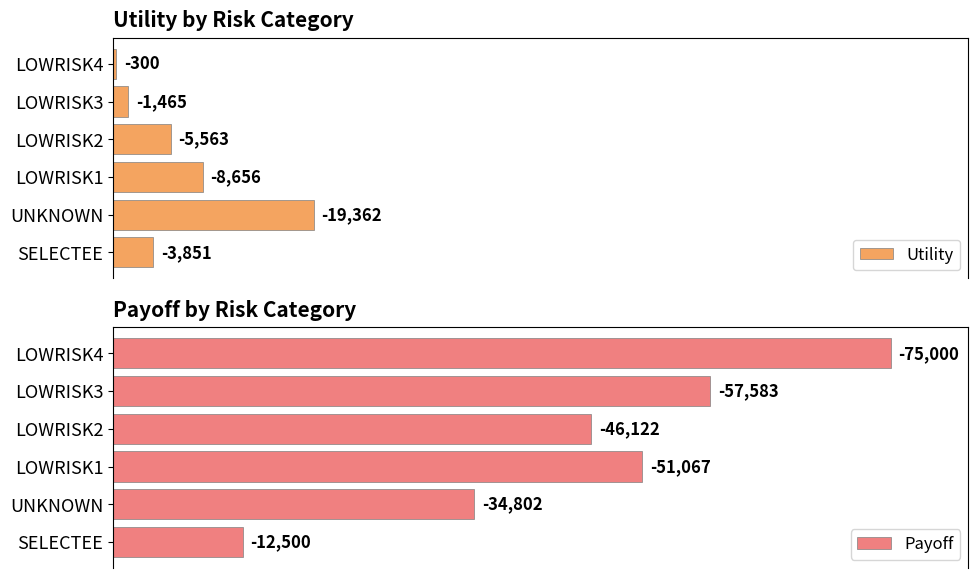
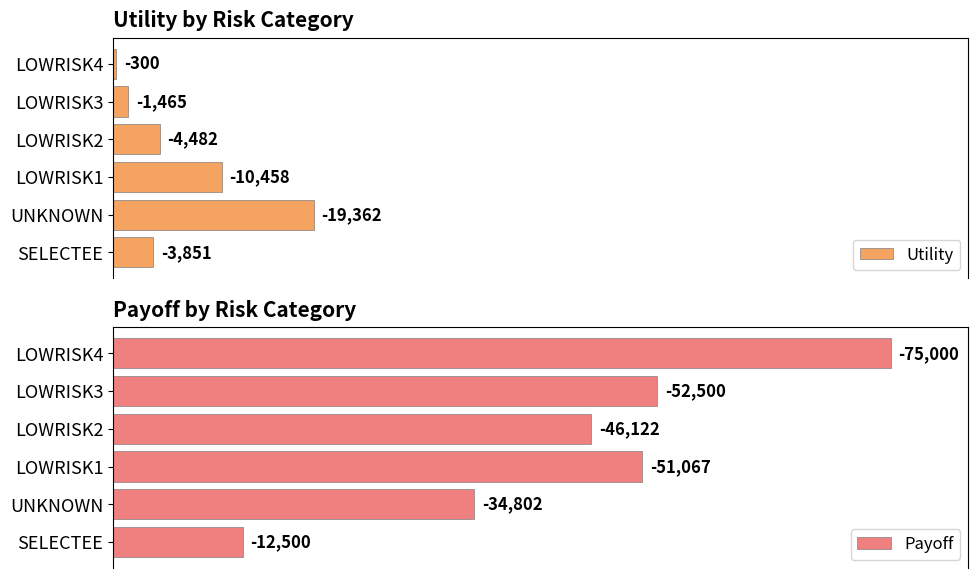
  {
    "Utility by Risk Category": {
-     "LOWRISK2": "-5,563",
-     "LOWRISK1": "-8,656"
+     "LOWRISK2": "-4,482",
+     "LOWRISK1": "-10,458"
    },
    "Payoff by Risk Category": {
-     "LOWRISK3": "-57,583"
+     "LOWRISK3": "-52,500"
    }
  }
